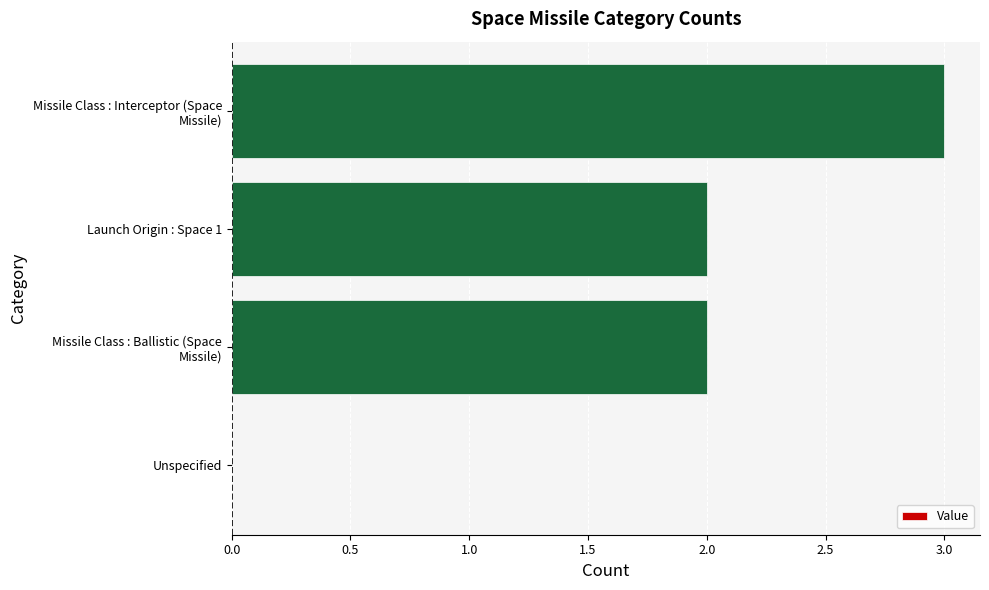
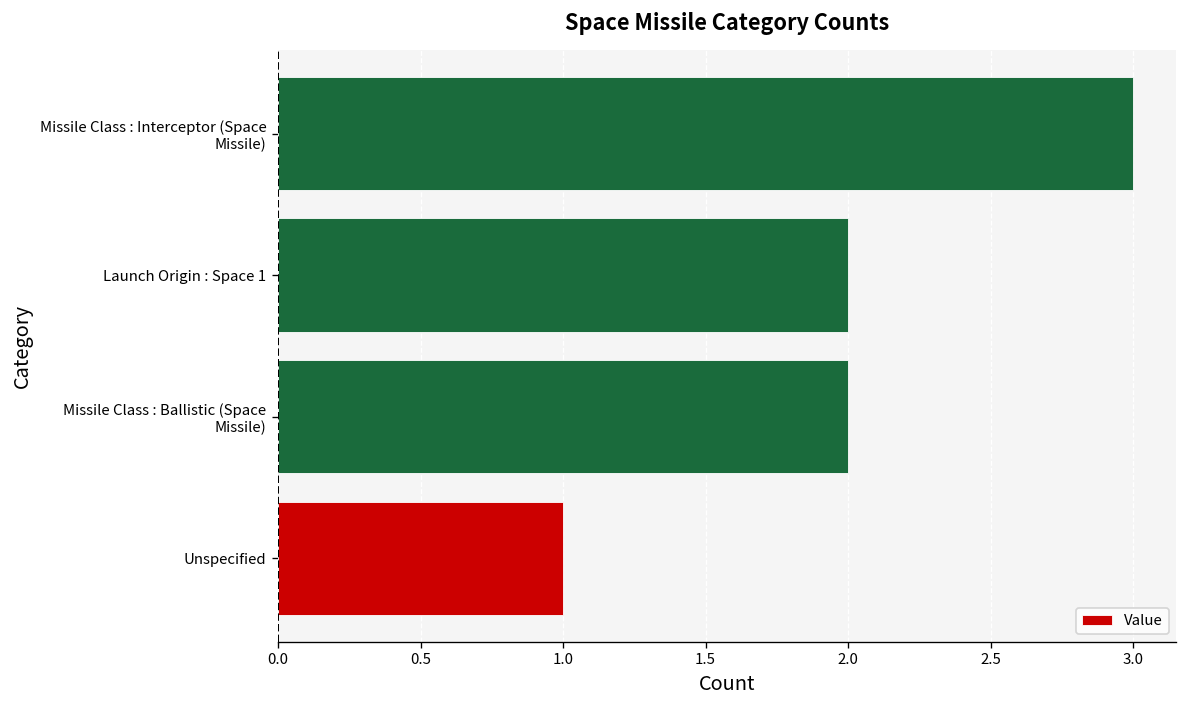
  {
    "Missile Class : Interceptor (Space Missile)": 3,
    "Launch Origin : Space 1": 2,
    "Missile Class : Ballistic (Space Missile)": 2,
-   "Unspecified": 0
+   "Unspecified": 1
  }
